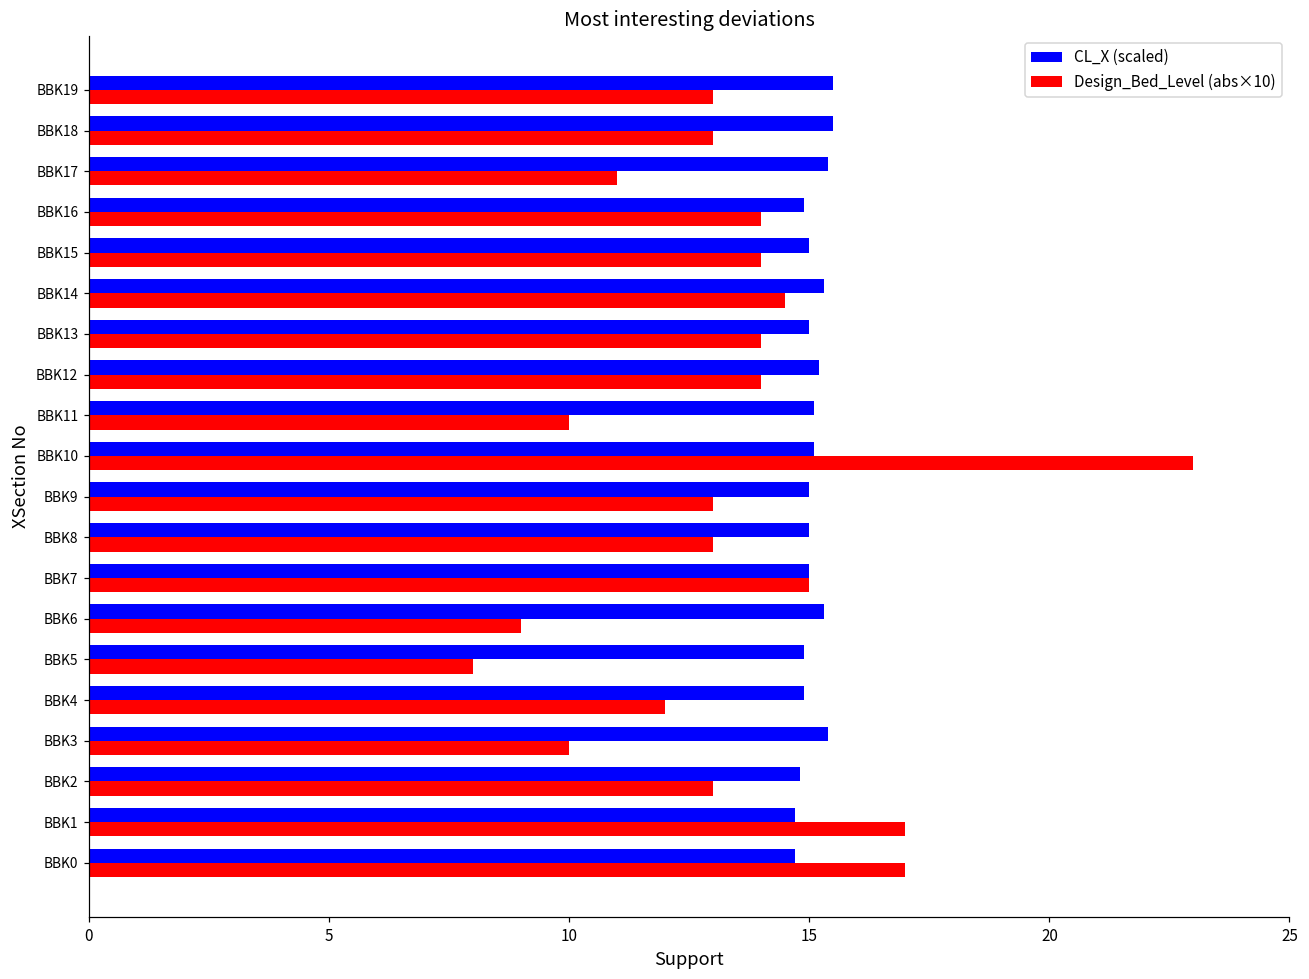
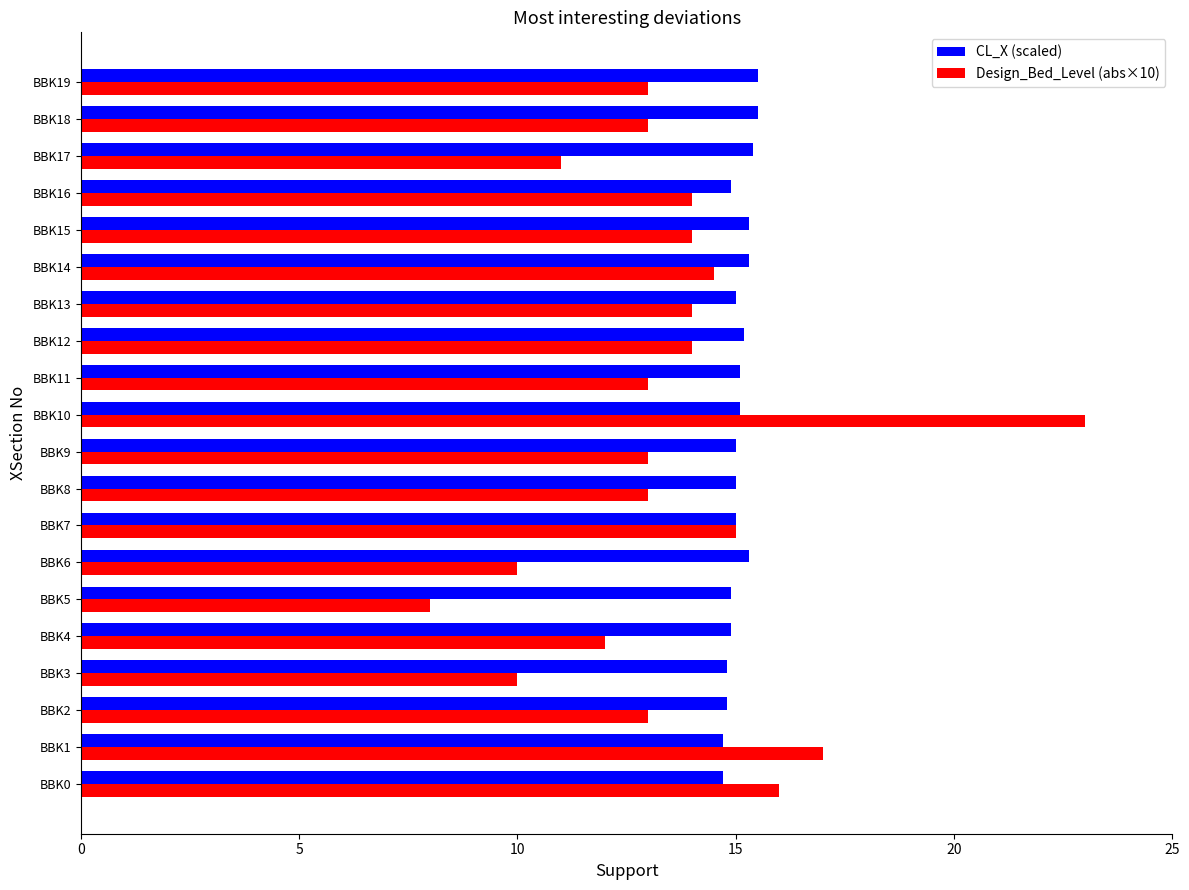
  {
    "CL_X (scaled)": {
      "BBK19": 15.5,
      "BBK18": 15.5,
      "BBK17": 15.4,
      "BBK16": 14.9,
-     "BBK15": 15.0,
+     "BBK15": 15.3,
      "BBK14": 15.3,
      "BBK13": 15.0,
      "BBK12": 15.2,
      "BBK11": 15.1,
      "BBK10": 15.1,
      "BBK9": 15.0,
      "BBK8": 15.0,
      "BBK7": 15.0,
      "BBK6": 15.3,
      "BBK5": 14.9,
      "BBK4": 14.9,
-     "BBK3": 15.4,
+     "BBK3": 14.8,
      "BBK2": 14.8,
      "BBK1": 14.7,
      "BBK0": 14.7
    },
    "Design_Bed_Level (abs×10)": {
      "BBK19": 13,
      "BBK18": 13,
      "BBK17": 11,
      "BBK16": 14,
      "BBK15": 14,
      "BBK14": 14.5,
      "BBK13": 14,
      "BBK12": 14,
-     "BBK11": 10,
+     "BBK11": 13,
      "BBK10": 23,
      "BBK9": 13,
      "BBK8": 13,
      "BBK7": 15,
-     "BBK6": 9,
+     "BBK6": 10,
      "BBK5": 8,
      "BBK4": 12,
      "BBK3": 10,
      "BBK2": 13,
      "BBK1": 17,
-     "BBK0": 17
+     "BBK0": 16
    }
  }
